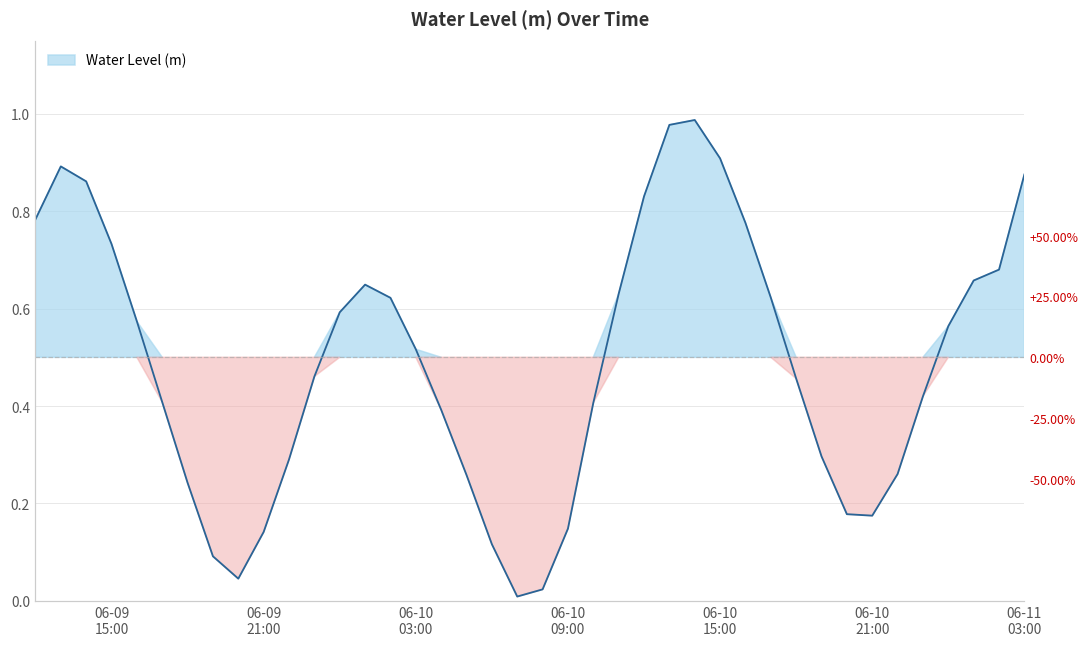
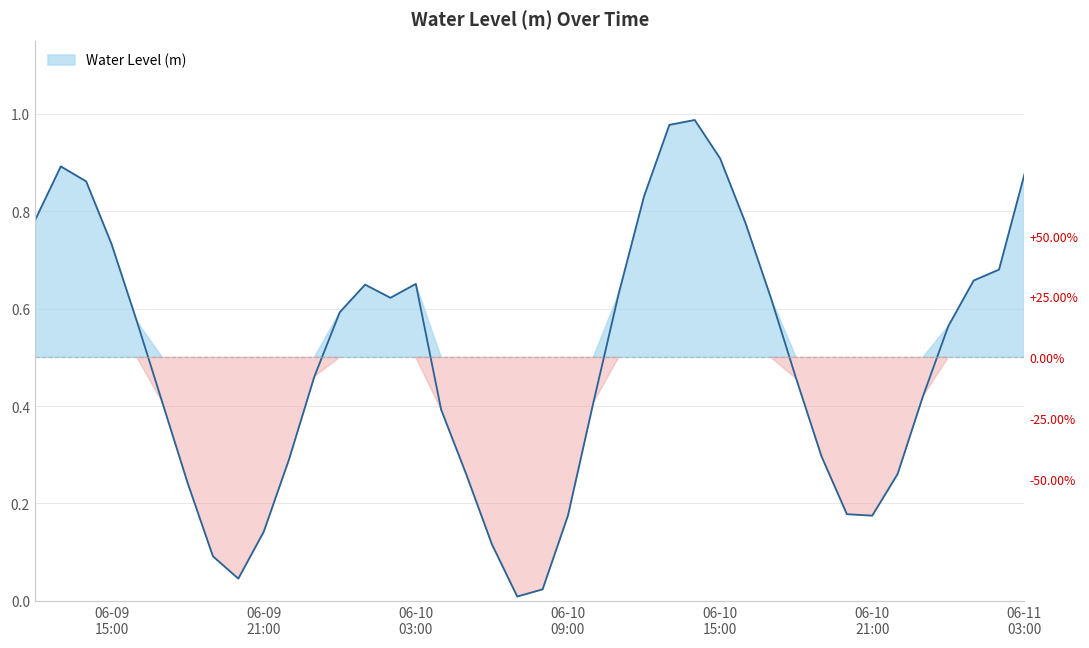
  {
    "06-09 15:00": 0.73,
    "06-09 21:00": 0.14,
-   "06-10 03:00": 0.52,
-   "06-10 09:00": 0.15,
+   "06-10 03:00": 0.65,
+   "06-10 09:00": 0.17,
    "06-10 15:00": 0.91,
    "06-10 21:00": 0.17,
    "06-11 03:00": 0.88
  }
